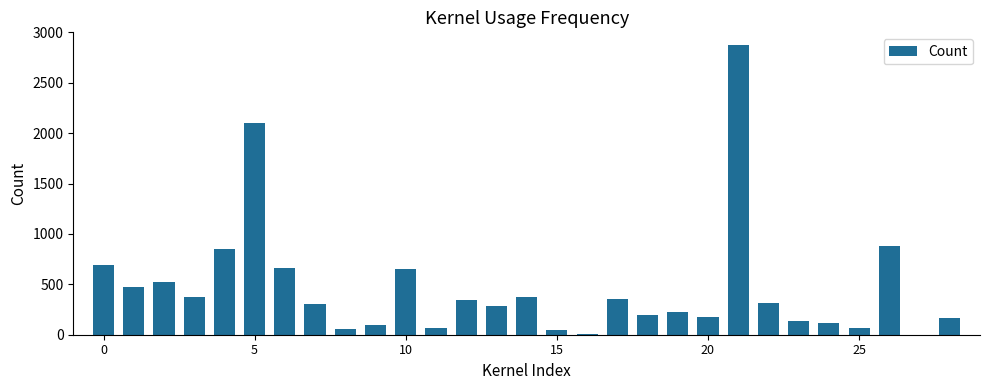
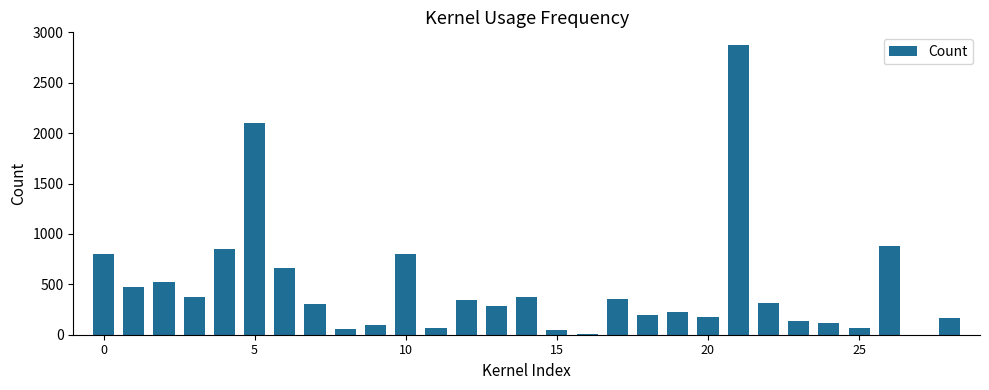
  {
-   "0": 690,
+   "0": 800,
    "5": 2100,
-   "10": 650,
+   "10": 800,
    "15": 40,
    "20": 170,
    "25": 70
  }
